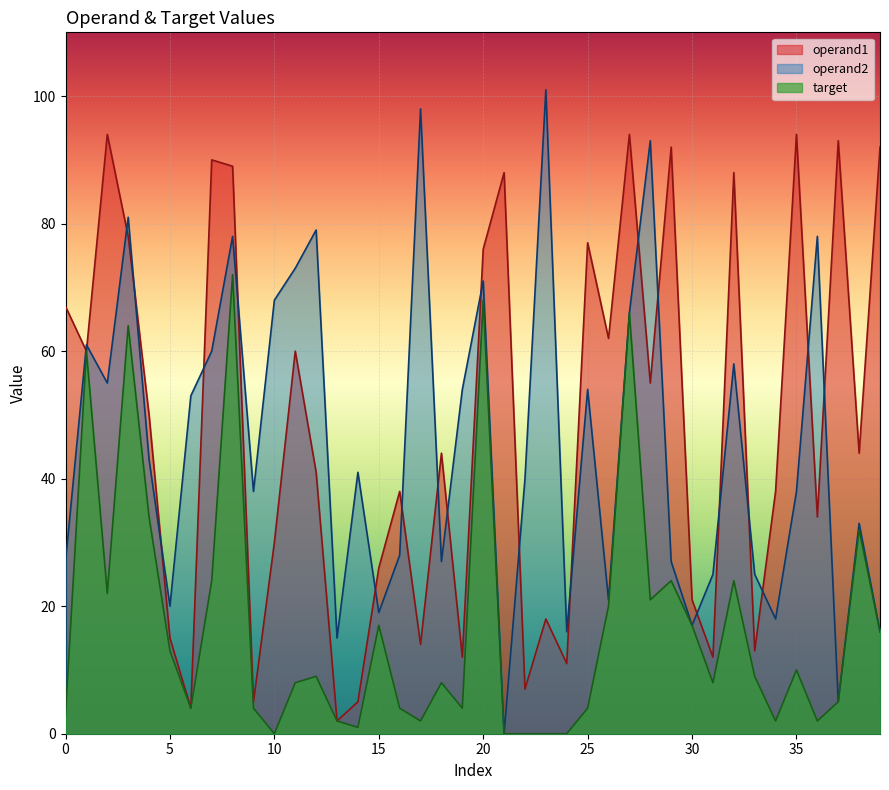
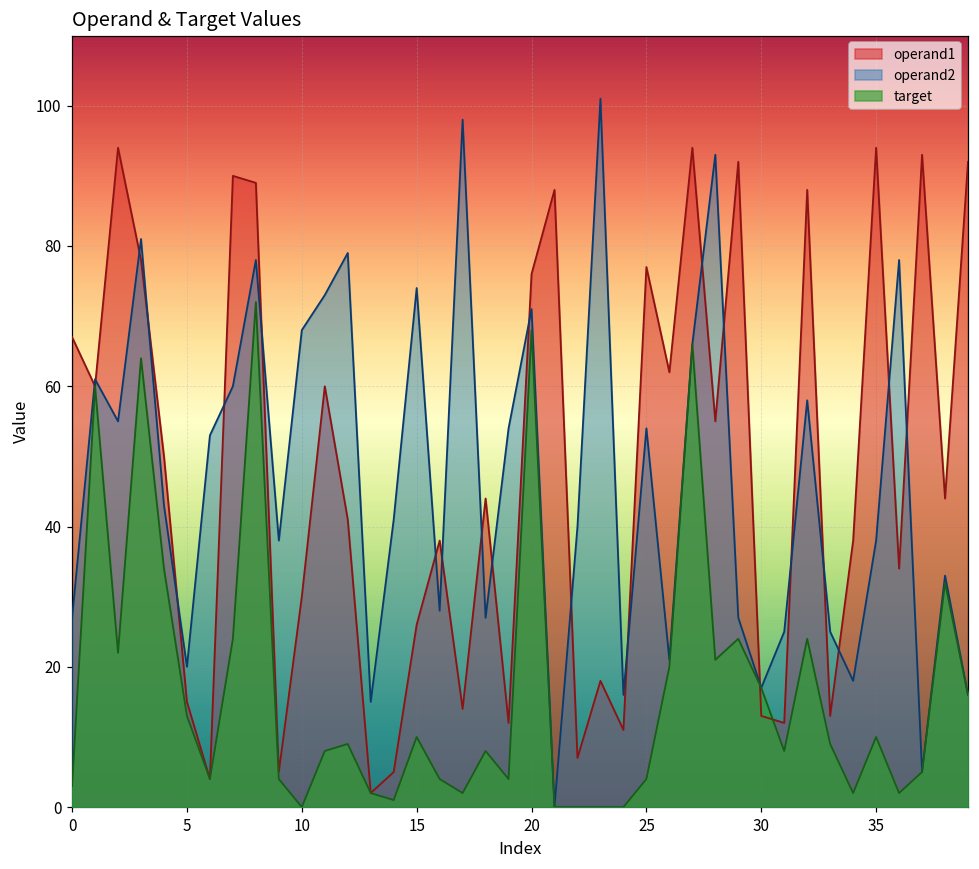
  {
    "operand1": {
      "0": 67,
      "5": 15,
      "10": 30,
      "15": 26,
      "20": 76,
      "25": 77,
-     "30": 21,
+     "30": 13,
      "35": 94
    },
    "operand2": {
      "0": 27,
      "5": 20,
      "10": 68,
-     "15": 19,
+     "15": 74,
      "20": 71,
      "25": 54,
      "35": 38
    },
    "target": {
      "0": 3,
      "5": 13,
      "10": 0,
-     "15": 17,
+     "15": 10,
      "20": 68,
      "25": 4,
      "35": 10
    }
  }
